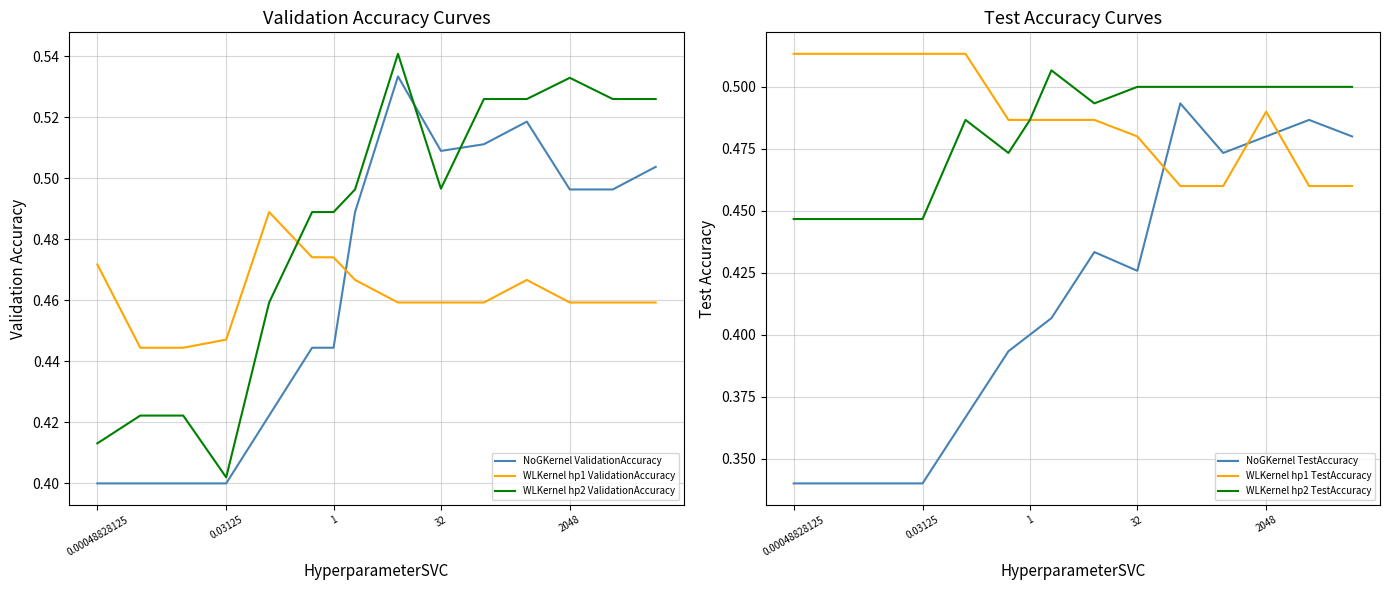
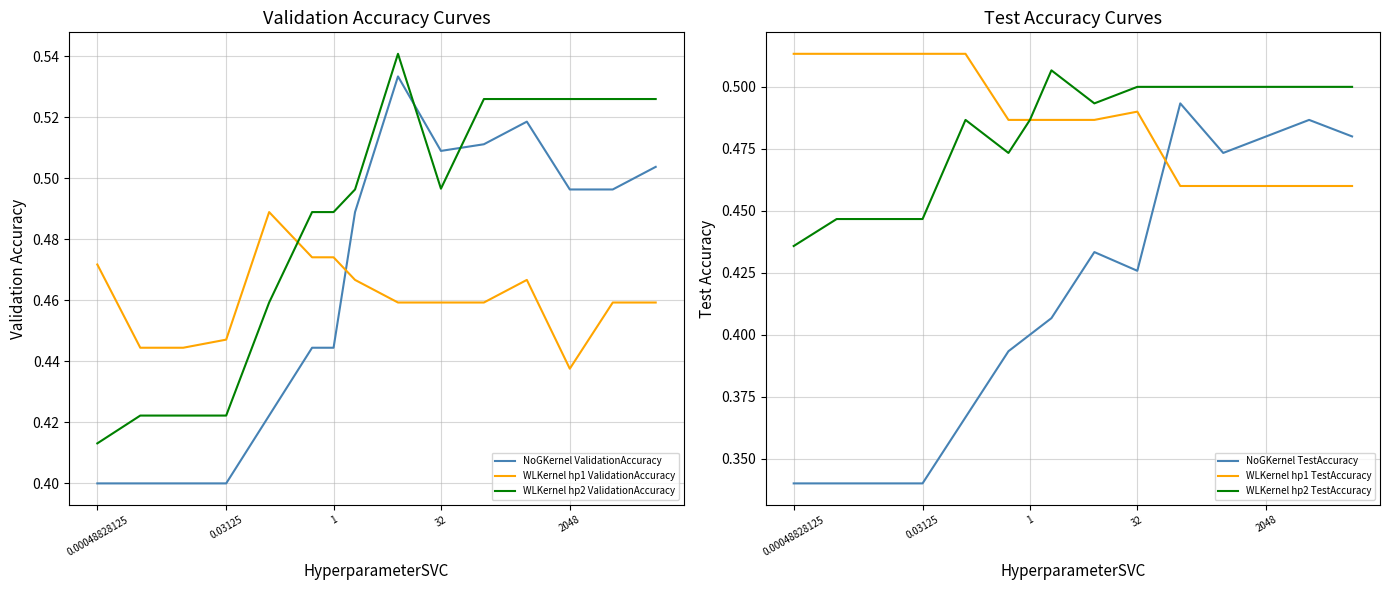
  {
    "Validation Accuracy Curves": {
      "NoGKernel ValidationAccuracy": {
        "0.00048828125": 0.400,
        "0.03125": 0.400,
        "32": 0.509,
        "2048": 0.496
      },
      "WLKernel hp1 ValidationAccuracy": {
        "0.00048828125": 0.472,
        "0.03125": 0.447,
        "32": 0.459,
-       "2048": 0.459
+       "2048": 0.438
      },
      "WLKernel hp2 ValidationAccuracy": {
        "0.00048828125": 0.413,
-       "0.03125": 0.402,
+       "0.03125": 0.422,
        "32": 0.497,
-       "2048": 0.533
+       "2048": 0.526
      }
    },
    "Test Accuracy Curves": {
      "NoGKernel TestAccuracy": {
        "0.00048828125": 0.340,
        "0.03125": 0.340,
        "32": 0.426,
        "2048": 0.480
      },
      "WLKernel hp1 TestAccuracy": {
        "0.00048828125": 0.513,
        "0.03125": 0.513,
-       "32": 0.48,
-       "2048": 0.49
+       "32": 0.49,
+       "2048": 0.46
      },
      "WLKernel hp2 TestAccuracy": {
-       "0.00048828125": 0.447,
+       "0.00048828125": 0.436,
        "0.03125": 0.447,
        "32": 0.500,
        "2048": 0.500
      }
    }
  }
